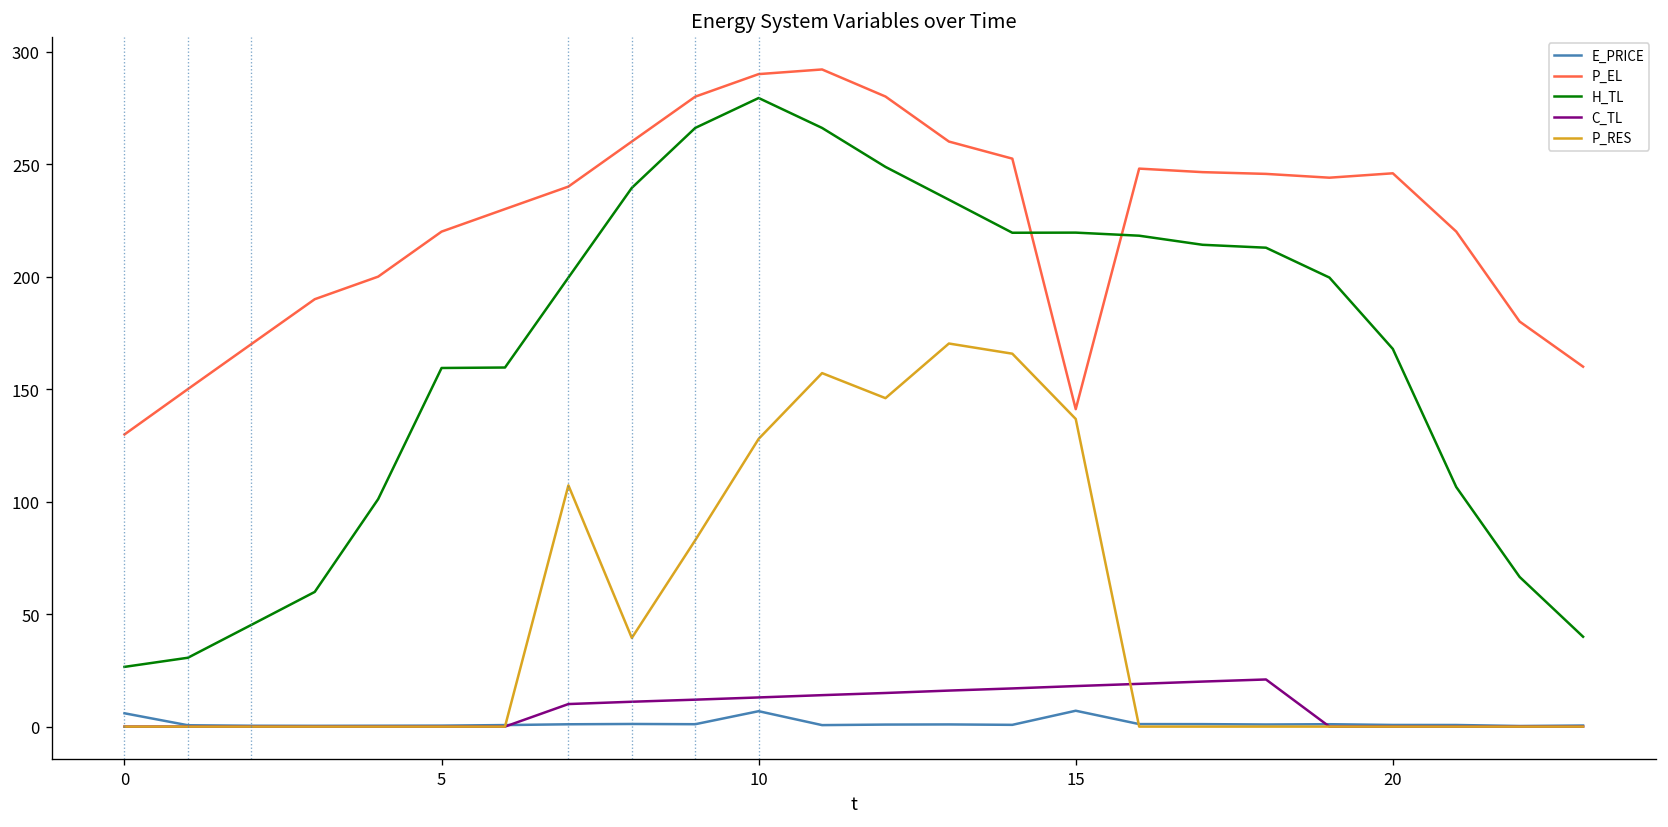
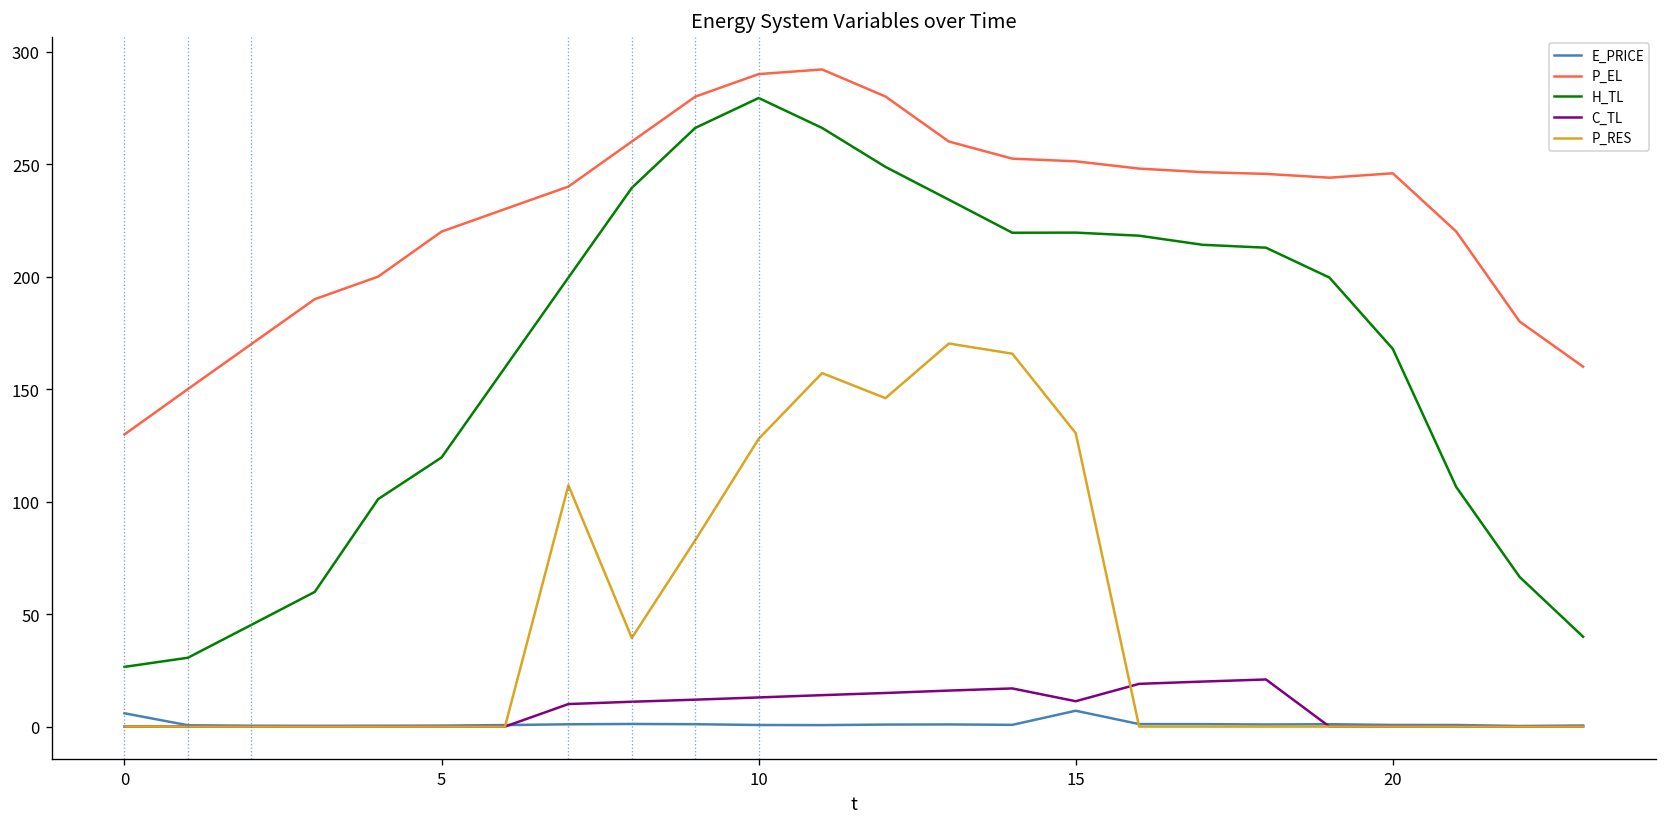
  {
    "E_PRICE": {
      "0": 6,
-     "10": 7,
+     "10": 1,
      "15": 7
    },
    "P_EL": {
      "0": 130,
      "5": 220,
      "10": 290,
-     "15": 141,
+     "15": 251,
      "20": 246
    },
    "H_TL": {
      "0": 27,
-     "5": 159,
+     "5": 120,
      "10": 279,
      "15": 220,
      "20": 168
    },
    "C_TL": {
      "10": 13,
-     "15": 18
+     "15": 11
    },
    "P_RES": {
      "10": 128,
-     "15": 137
+     "15": 130
    }
  }
